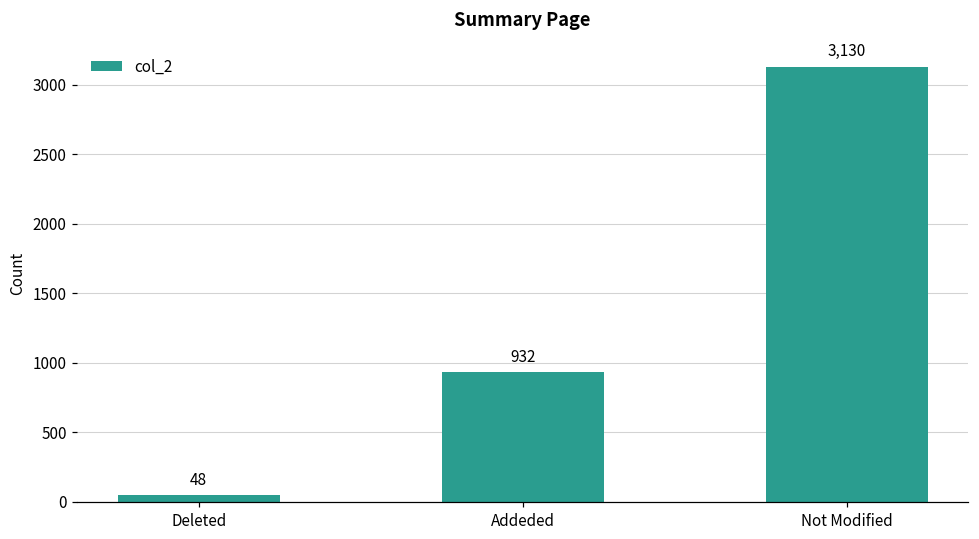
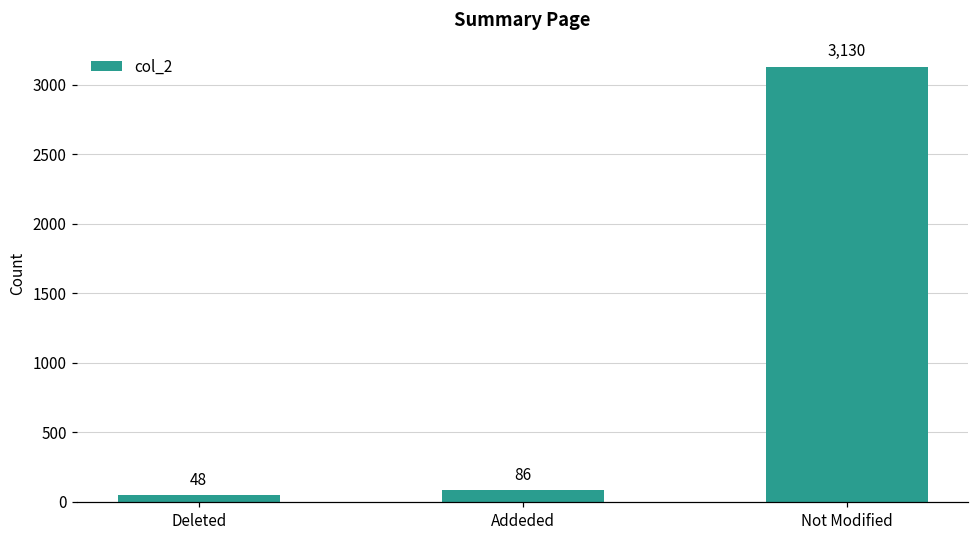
  {
    "Deleted": "48",
-   "Addeded": "932",
+   "Addeded": "86",
    "Not Modified": "3,130"
  }
